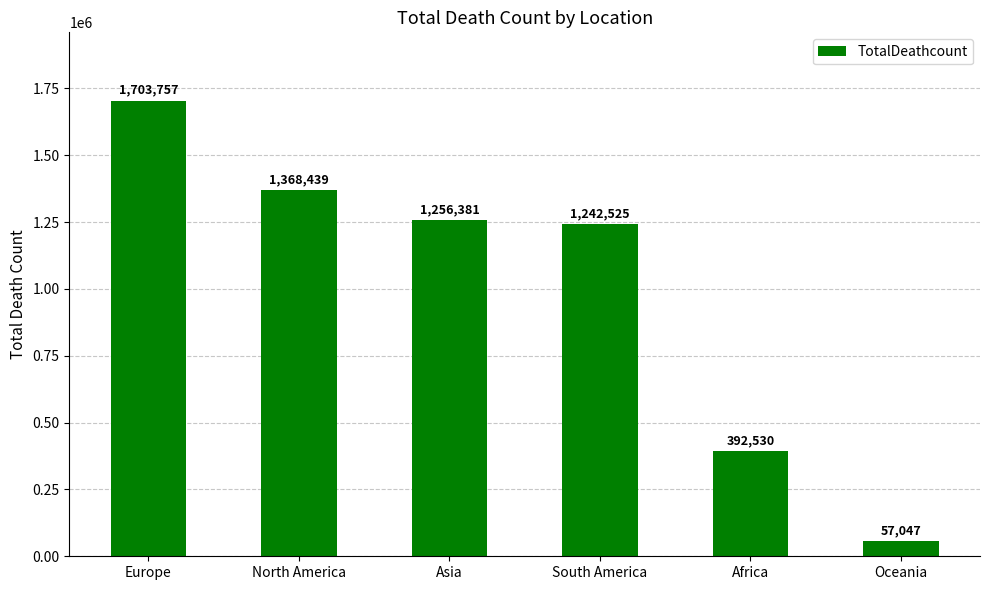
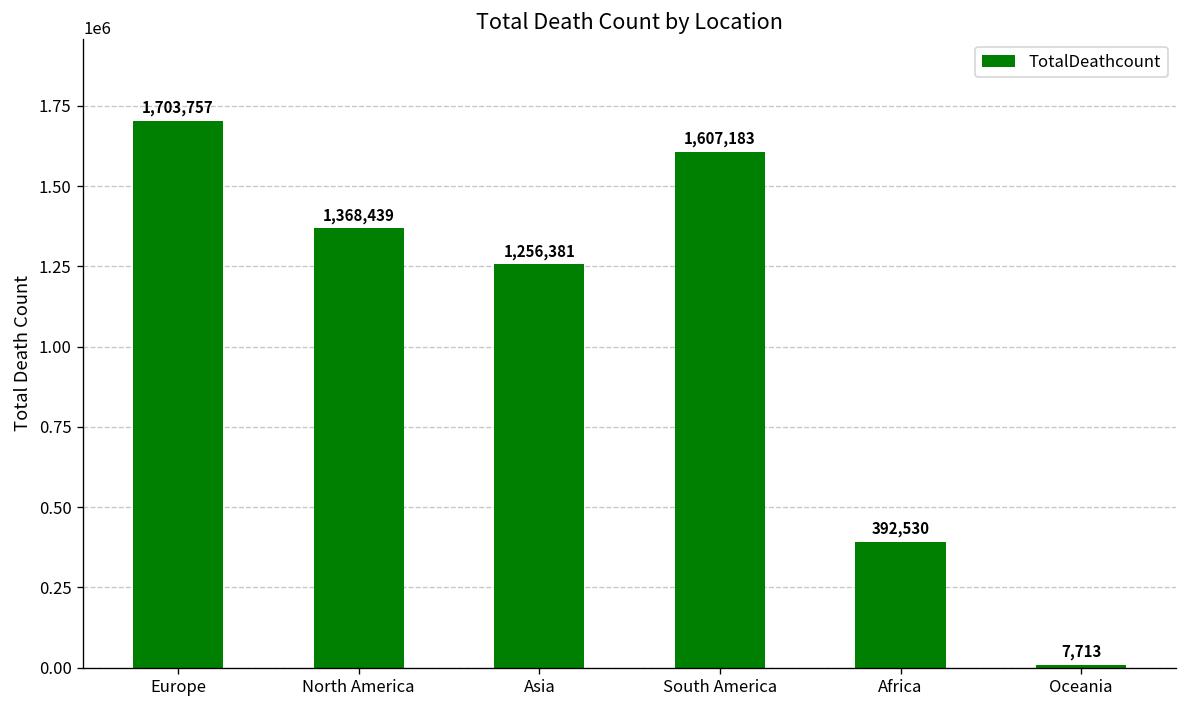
  {
    "Europe": "1,703,757",
    "North America": "1,368,439",
    "Asia": "1,256,381",
-   "South America": "1,242,525",
+   "South America": "1,607,183",
    "Africa": "392,530",
-   "Oceania": "57,047"
+   "Oceania": "7,713"
  }
